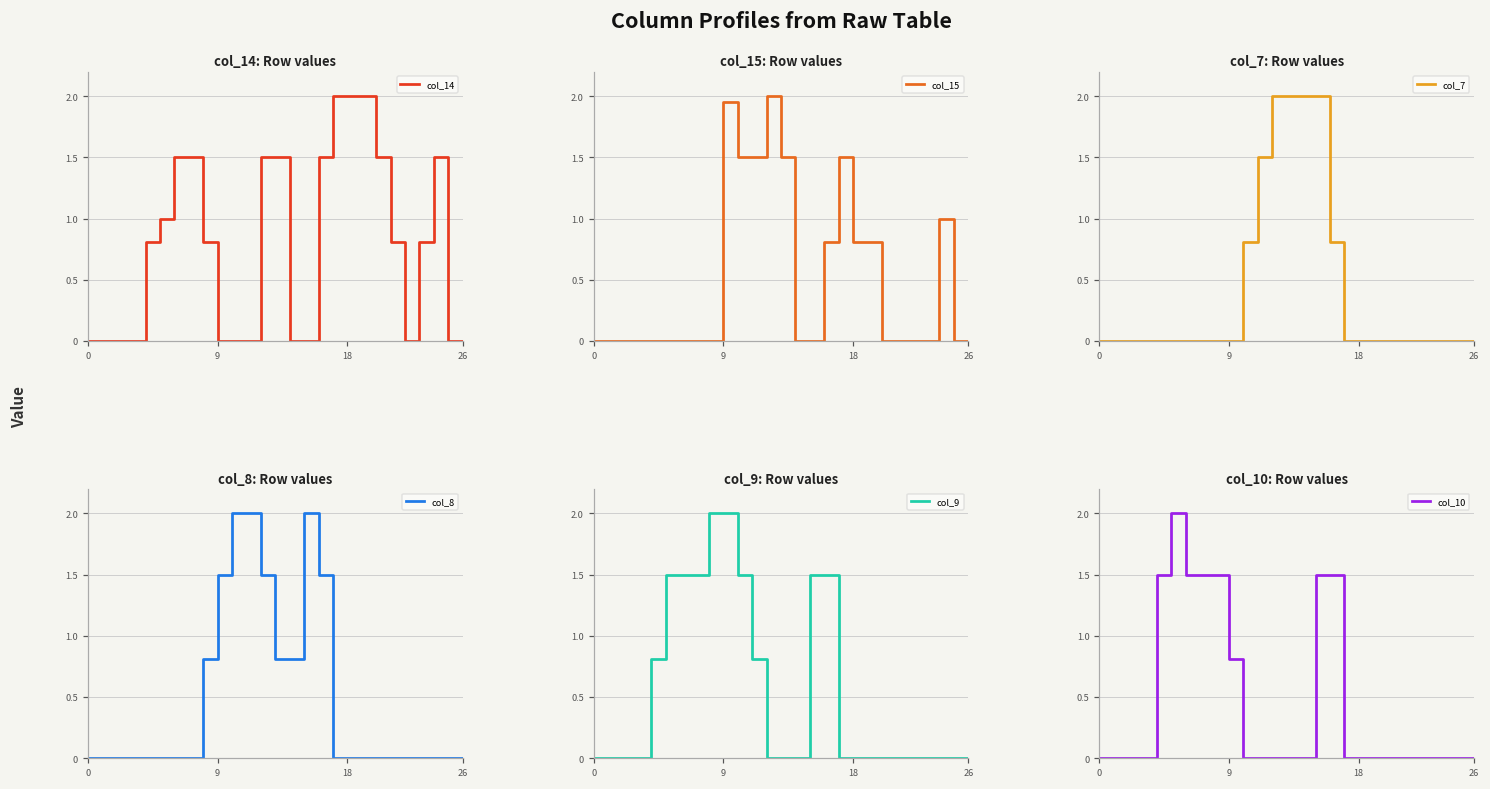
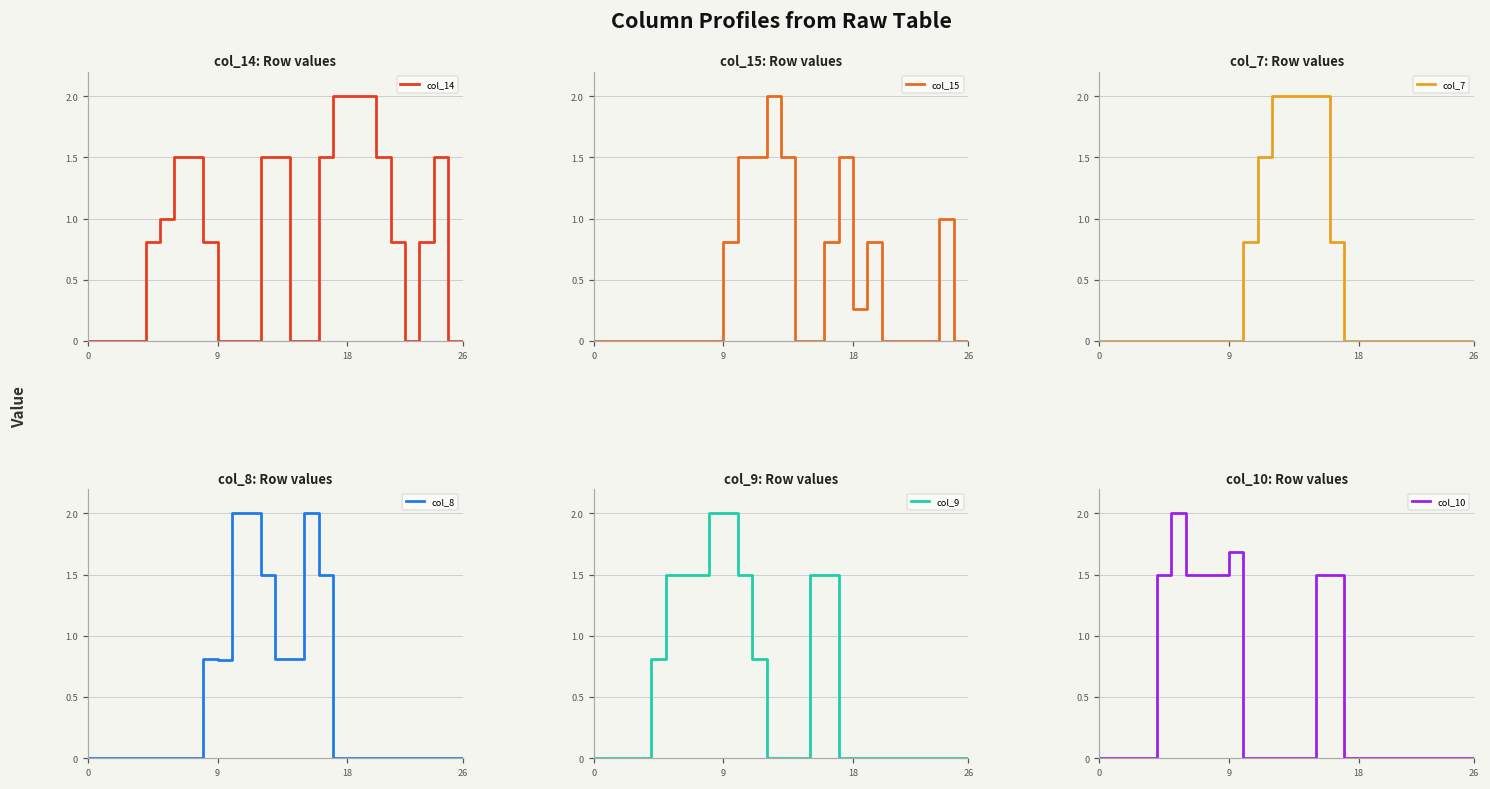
  {
    "col_14: Row values": {
      "0": 0.00,
      "9": 0.00,
      "18": 2.00,
      "26": 0.00
    },
    "col_15: Row values": {
      "0": 0.00,
-     "9": 1.95,
-     "18": 0.81,
+     "9": 0.81,
+     "18": 0.26,
      "26": 0.00
    },
    "col_7: Row values": {
      "0": 0.00,
      "9": 0.00,
      "18": 0.00,
      "26": 0.00
    },
    "col_8: Row values": {
      "0": 0.0,
-     "9": 1.5,
+     "9": 0.8,
      "18": 0.0,
      "26": 0.0
    },
    "col_9: Row values": {
      "0": 0.00,
      "9": 2.00,
      "18": 0.00,
      "26": 0.00
    },
    "col_10: Row values": {
      "0": 0.00,
-     "9": 0.81,
+     "9": 1.68,
      "18": 0.00,
      "26": 0.00
    }
  }
